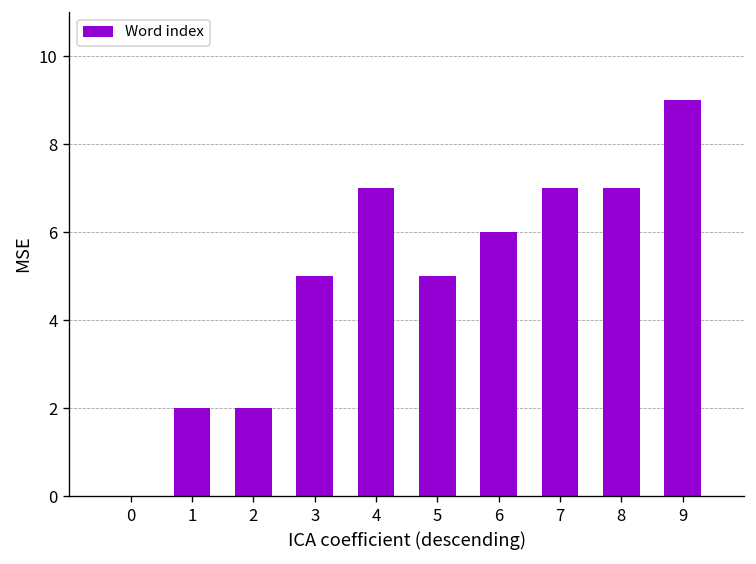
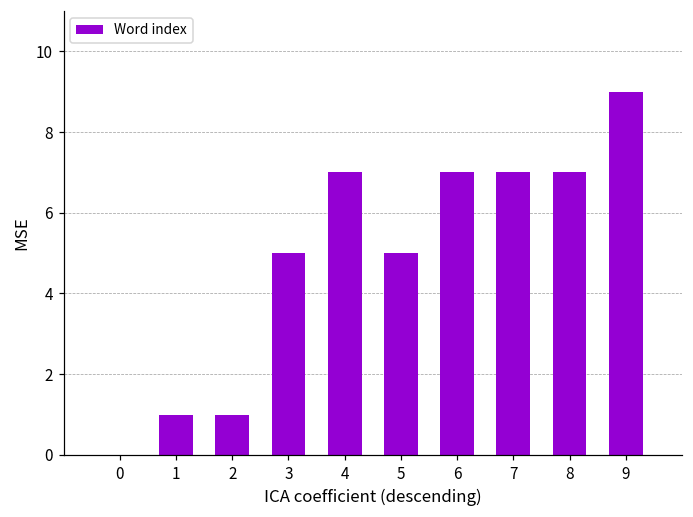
  {
    "0": 0,
-   "1": 2,
-   "2": 2,
+   "1": 1,
+   "2": 1,
    "3": 5,
    "4": 7,
    "5": 5,
-   "6": 6,
+   "6": 7,
    "7": 7,
    "8": 7,
    "9": 9
  }
